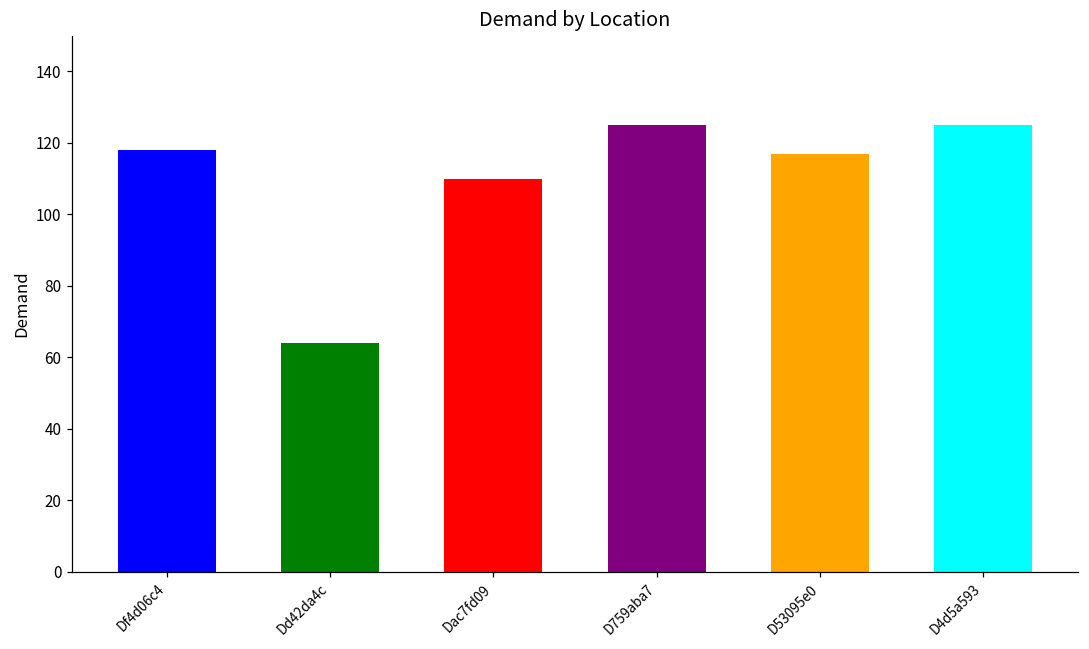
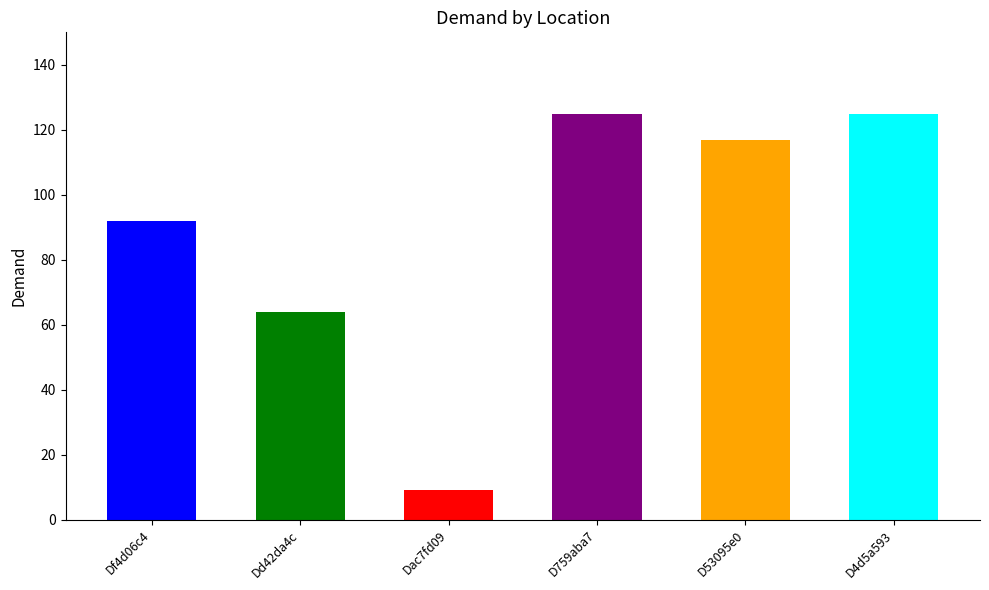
  {
-   "Df4d06c4": 118,
+   "Df4d06c4": 92,
    "Dd42da4c": 64,
-   "Dac7fd09": 110,
+   "Dac7fd09": 9,
    "D759aba7": 125,
    "D53095e0": 117,
    "D4d5a593": 125
  }
